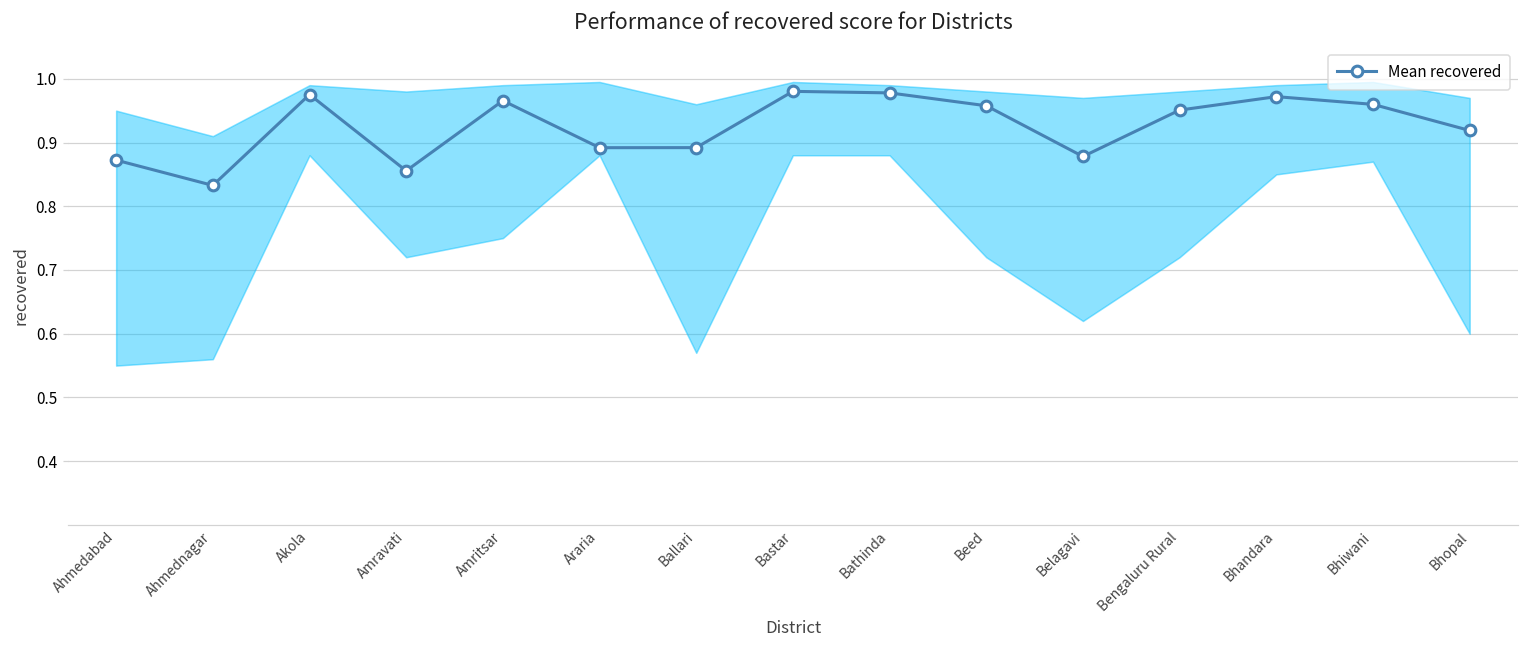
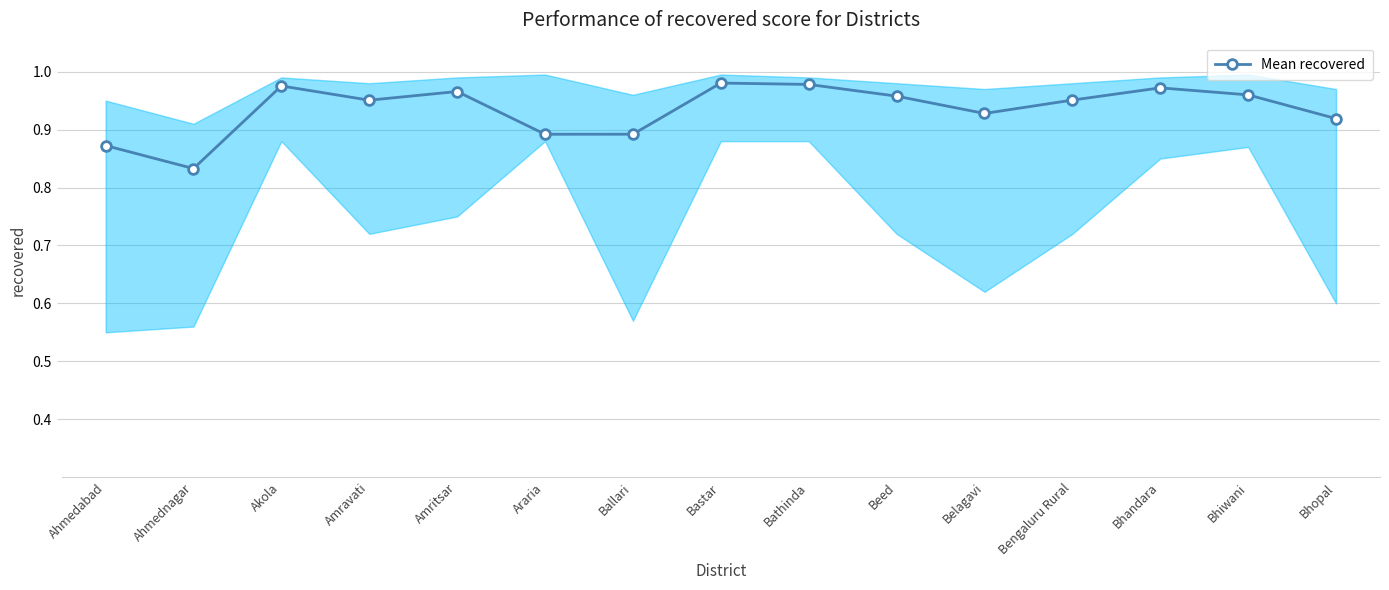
  {
    "Mean recovered": {
      "Ahmedabad": 0.87,
      "Ahmednagar": 0.83,
      "Akola": 0.98,
-     "Amravati": 0.86,
+     "Amravati": 0.95,
      "Amritsar": 0.97,
      "Araria": 0.89,
      "Ballari": 0.89,
      "Bastar": 0.98,
      "Bathinda": 0.98,
      "Beed": 0.96,
-     "Belagavi": 0.88,
+     "Belagavi": 0.93,
      "Bengaluru Rural": 0.95,
      "Bhandara": 0.97,
      "Bhiwani": 0.96,
      "Bhopal": 0.92
    }
  }
